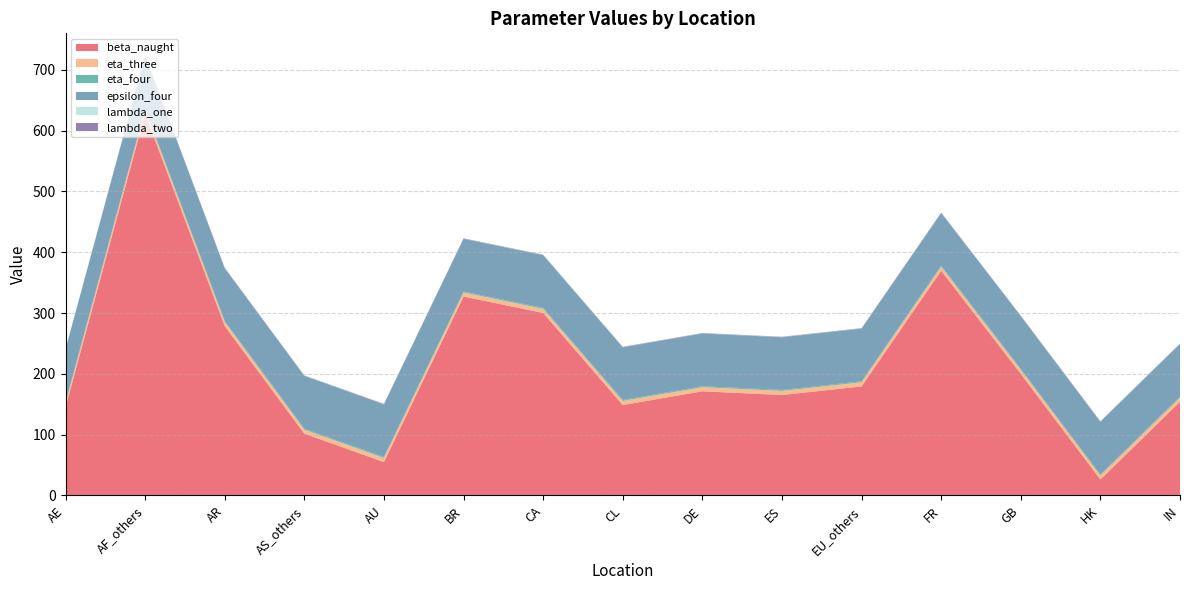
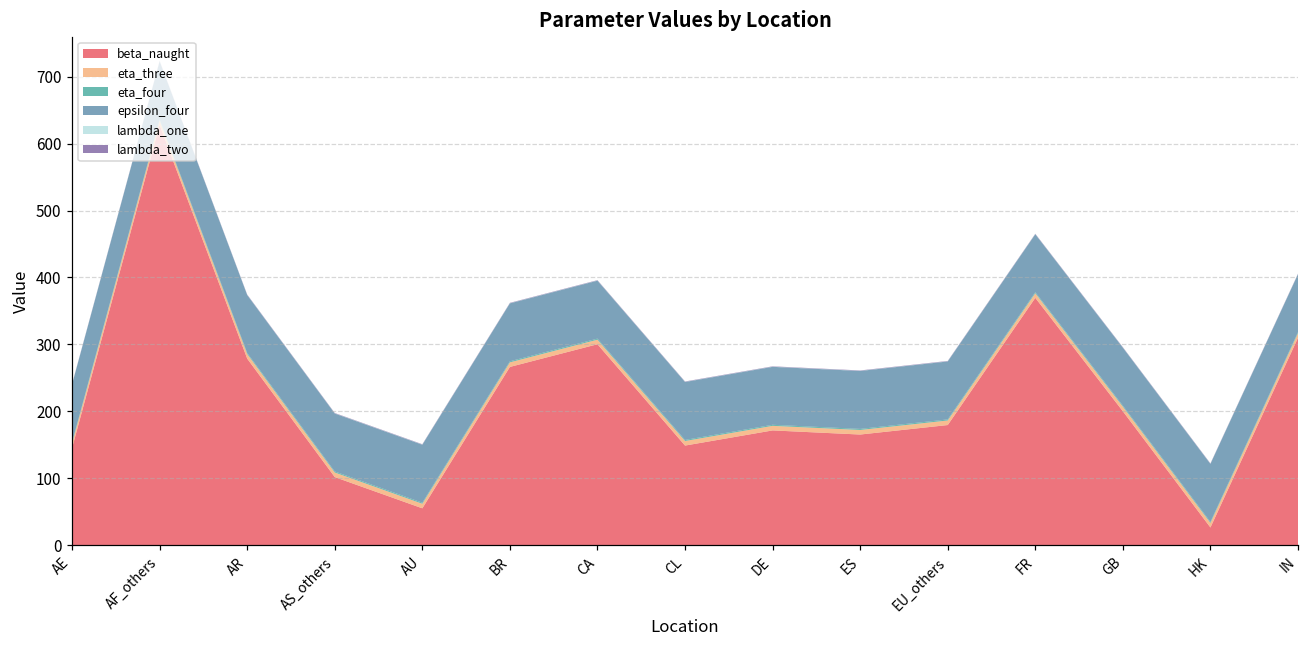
  {
    "beta_naught": {
      "AE": 150,
      "AR": 280,
      "AS_others": 100,
      "AU": 50,
-     "BR": 330,
+     "BR": 270,
      "CA": 300,
      "CL": 150,
      "DE": 170,
      "ES": 170,
      "EU_others": 180,
      "FR": 370,
      "GB": 200,
      "HK": 30,
-     "IN": 150
+     "IN": 310
    }
  }
